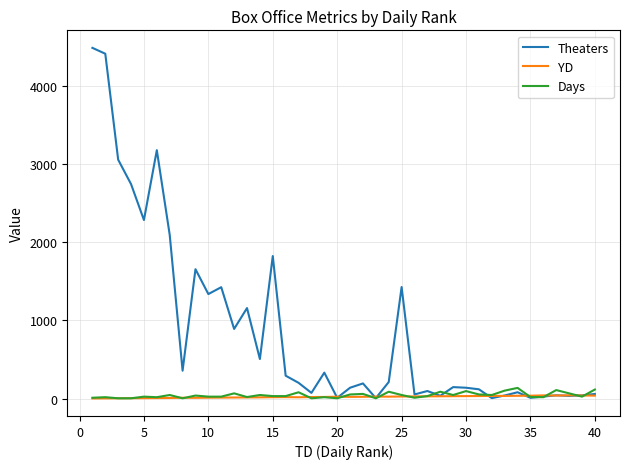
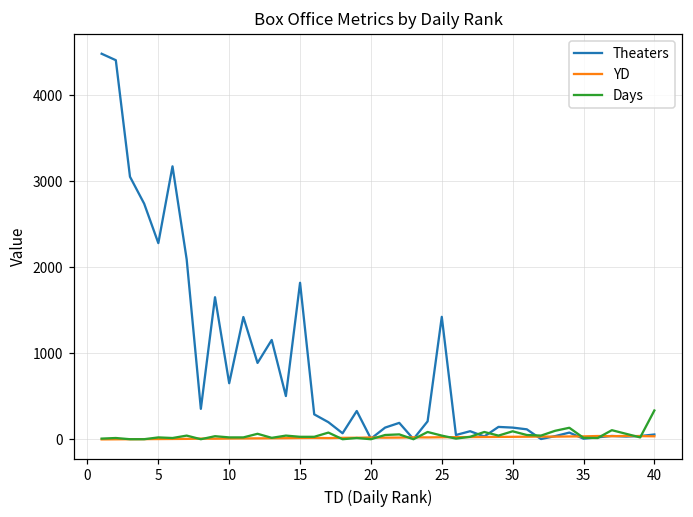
  {
    "Theaters": {
      "5": 2300,
-     "10": 1300,
+     "10": 700,
      "15": 1800,
      "25": 1400,
      "30": 100
    },
    "YD": {
      "30": 0
    },
    "Days": {
      "30": 100,
-     "40": 100
+     "40": 300
    }
  }
